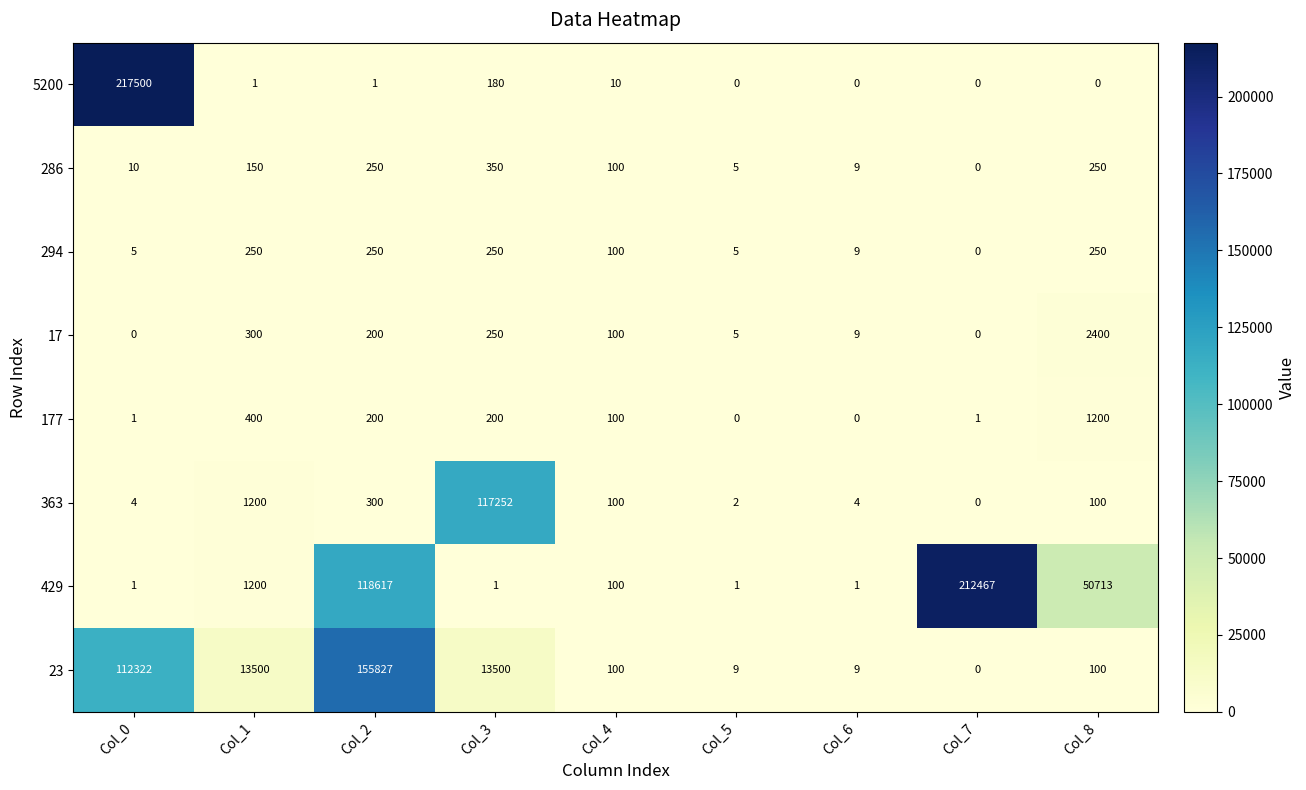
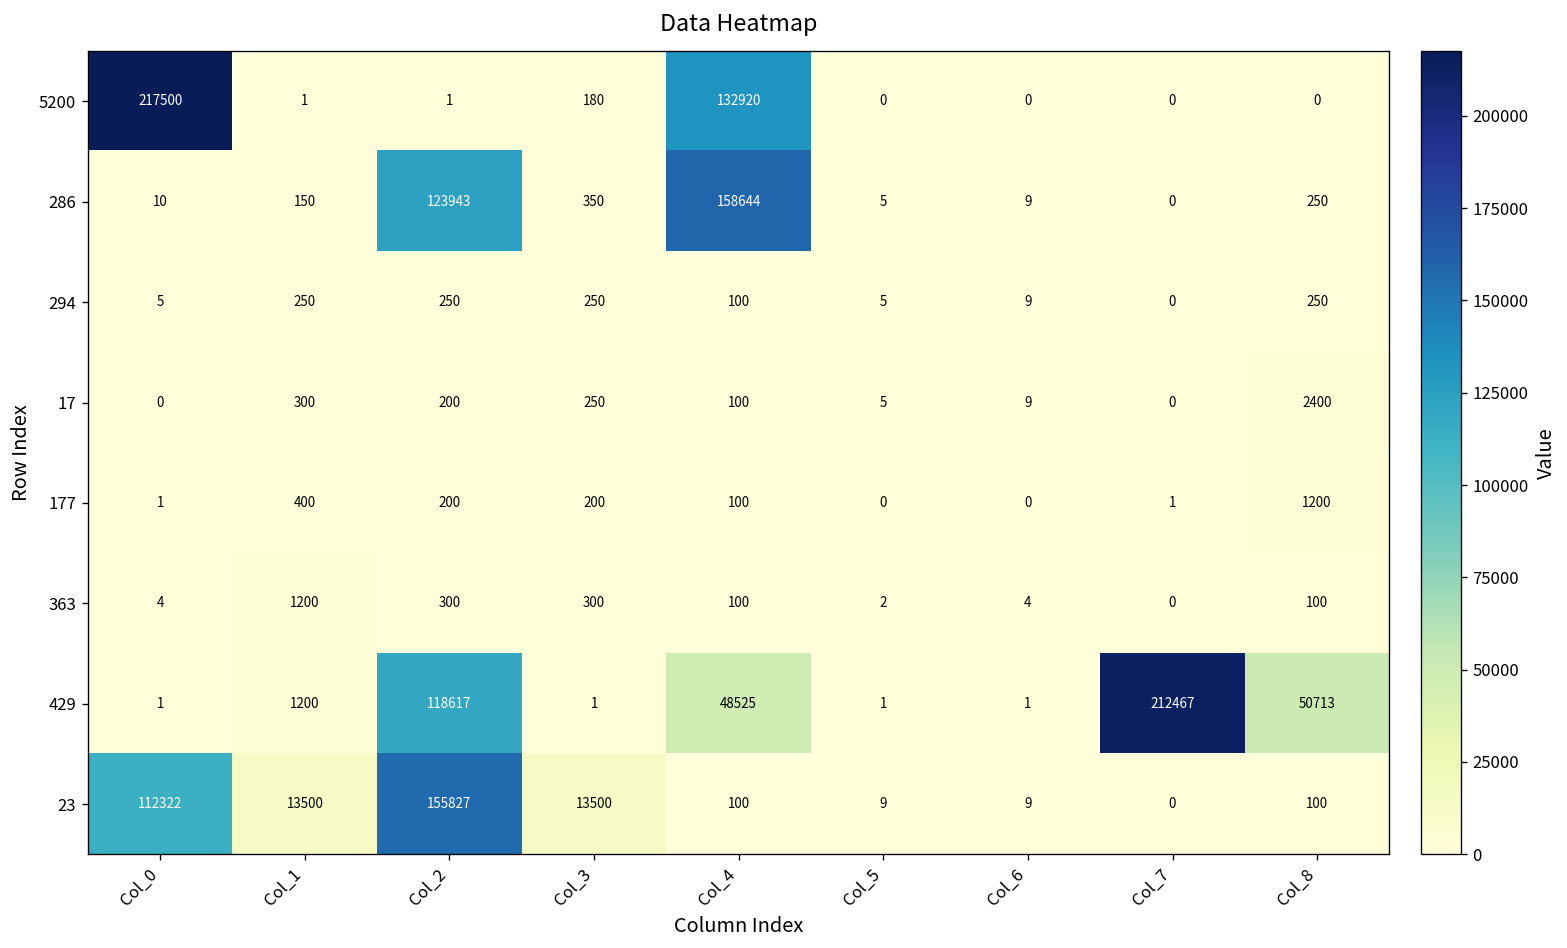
  {
    "5200": {
      "Col_0": 217500,
      "Col_1": 1,
      "Col_2": 1,
      "Col_3": 180,
-     "Col_4": 10,
+     "Col_4": 132920,
      "Col_5": 0,
      "Col_6": 0,
      "Col_7": 0,
      "Col_8": 0
    },
    "286": {
      "Col_0": 10,
      "Col_1": 150,
-     "Col_2": 250,
+     "Col_2": 123943,
      "Col_3": 350,
-     "Col_4": 100,
+     "Col_4": 158644,
      "Col_5": 5,
      "Col_6": 9,
      "Col_7": 0,
      "Col_8": 250
    },
    "294": {
      "Col_0": 5,
      "Col_1": 250,
      "Col_2": 250,
      "Col_3": 250,
      "Col_4": 100,
      "Col_5": 5,
      "Col_6": 9,
      "Col_7": 0,
      "Col_8": 250
    },
    "17": {
      "Col_0": 0,
      "Col_1": 300,
      "Col_2": 200,
      "Col_3": 250,
      "Col_4": 100,
      "Col_5": 5,
      "Col_6": 9,
      "Col_7": 0,
      "Col_8": 2400
    },
    "177": {
      "Col_0": 1,
      "Col_1": 400,
      "Col_2": 200,
      "Col_3": 200,
      "Col_4": 100,
      "Col_5": 0,
      "Col_6": 0,
      "Col_7": 1,
      "Col_8": 1200
    },
    "363": {
      "Col_0": 4,
      "Col_1": 1200,
      "Col_2": 300,
-     "Col_3": 117252,
+     "Col_3": 300,
      "Col_4": 100,
      "Col_5": 2,
      "Col_6": 4,
      "Col_7": 0,
      "Col_8": 100
    },
    "429": {
      "Col_0": 1,
      "Col_1": 1200,
      "Col_2": 118617,
      "Col_3": 1,
-     "Col_4": 100,
+     "Col_4": 48525,
      "Col_5": 1,
      "Col_6": 1,
      "Col_7": 212467,
      "Col_8": 50713
    },
    "23": {
      "Col_0": 112322,
      "Col_1": 13500,
      "Col_2": 155827,
      "Col_3": 13500,
      "Col_4": 100,
      "Col_5": 9,
      "Col_6": 9,
      "Col_7": 0,
      "Col_8": 100
    }
  }
